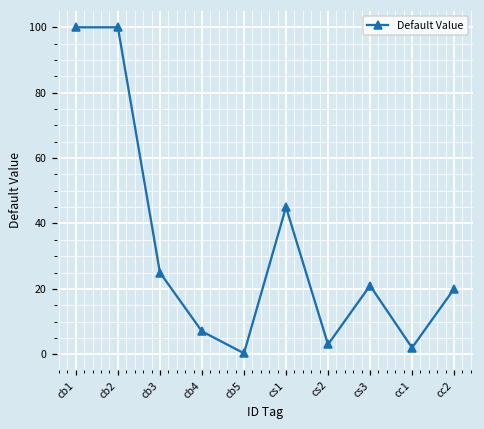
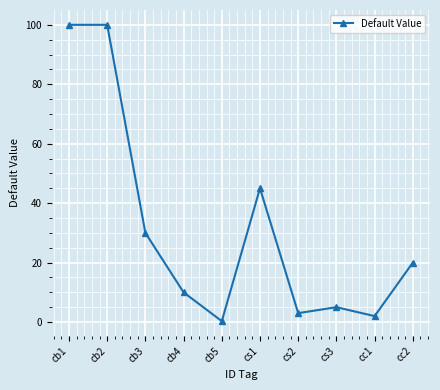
  {
    "cb1": 100,
    "cb2": 100,
-   "cb3": 25,
-   "cb4": 7,
+   "cb3": 30,
+   "cb4": 10,
    "cb5": 0,
    "cs1": 45,
    "cs2": 3,
-   "cs3": 21,
+   "cs3": 5,
    "cc1": 2,
    "cc2": 20
  }
